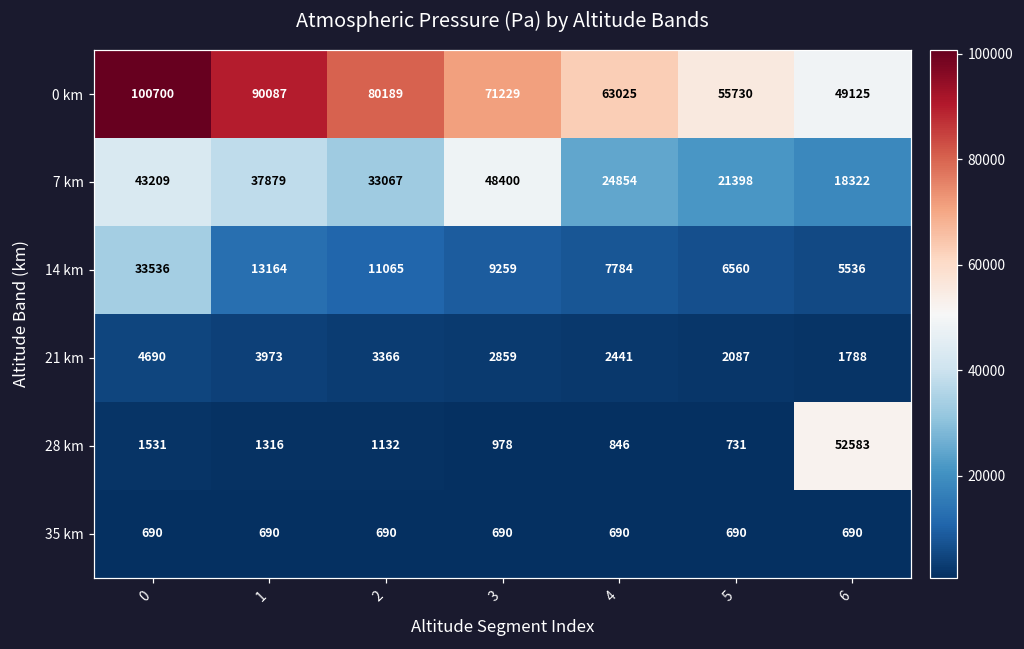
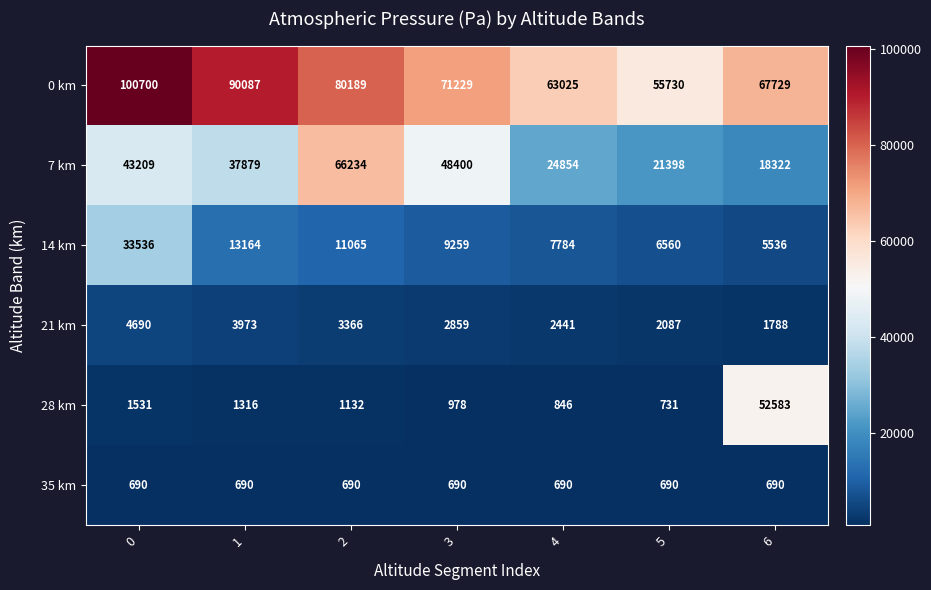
  {
    "0 km": {
      "0": 100700,
      "1": 90087,
      "2": 80189,
      "3": 71229,
      "4": 63025,
      "5": 55730,
-     "6": 49125
+     "6": 67729
    },
    "7 km": {
      "0": 43209,
      "1": 37879,
-     "2": 33067,
+     "2": 66234,
      "3": 48400,
      "4": 24854,
      "5": 21398,
      "6": 18322
    },
    "14 km": {
      "0": 33536,
      "1": 13164,
      "2": 11065,
      "3": 9259,
      "4": 7784,
      "5": 6560,
      "6": 5536
    },
    "21 km": {
      "0": 4690,
      "1": 3973,
      "2": 3366,
      "3": 2859,
      "4": 2441,
      "5": 2087,
      "6": 1788
    },
    "28 km": {
      "0": 1531,
      "1": 1316,
      "2": 1132,
      "3": 978,
      "4": 846,
      "5": 731,
      "6": 52583
    },
    "35 km": {
      "0": 690,
      "1": 690,
      "2": 690,
      "3": 690,
      "4": 690,
      "5": 690,
      "6": 690
    }
  }
